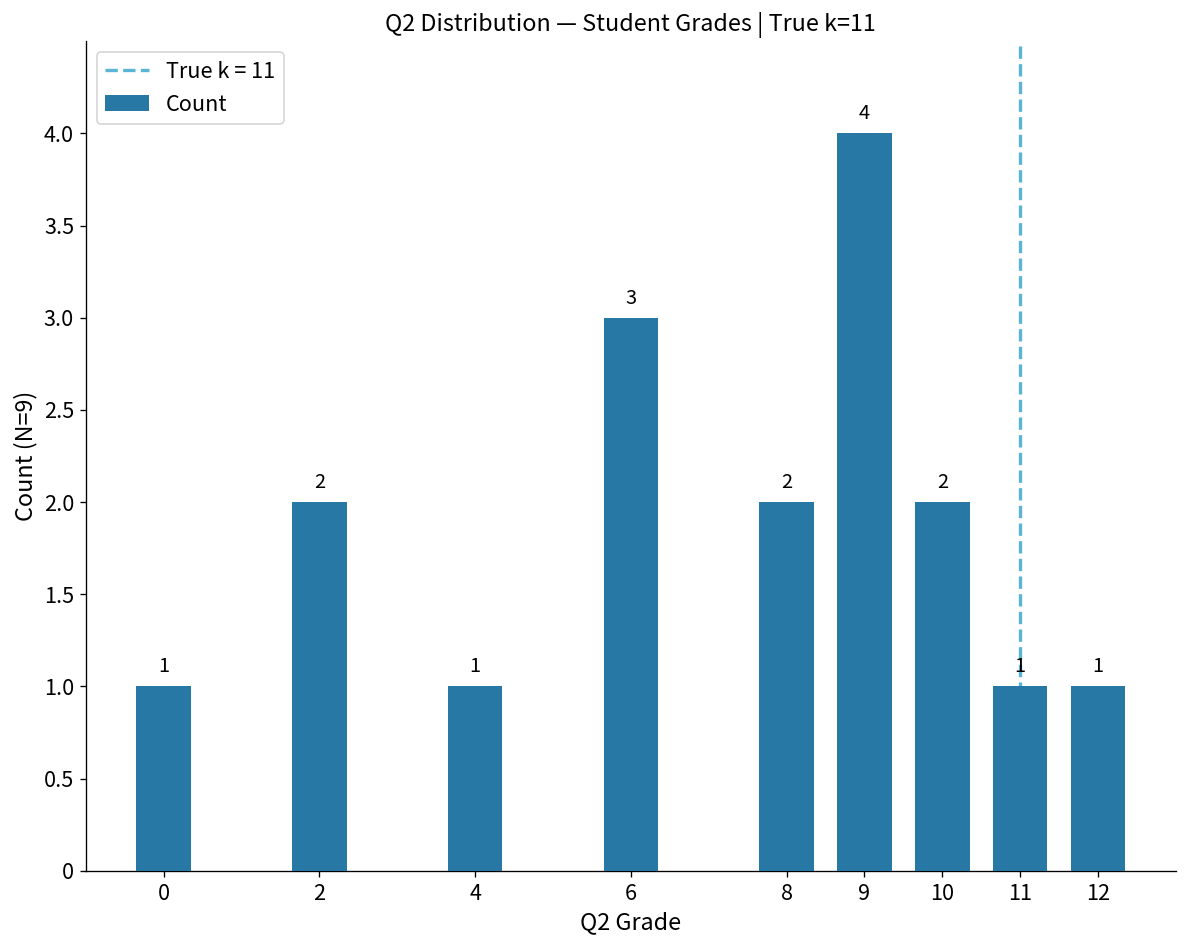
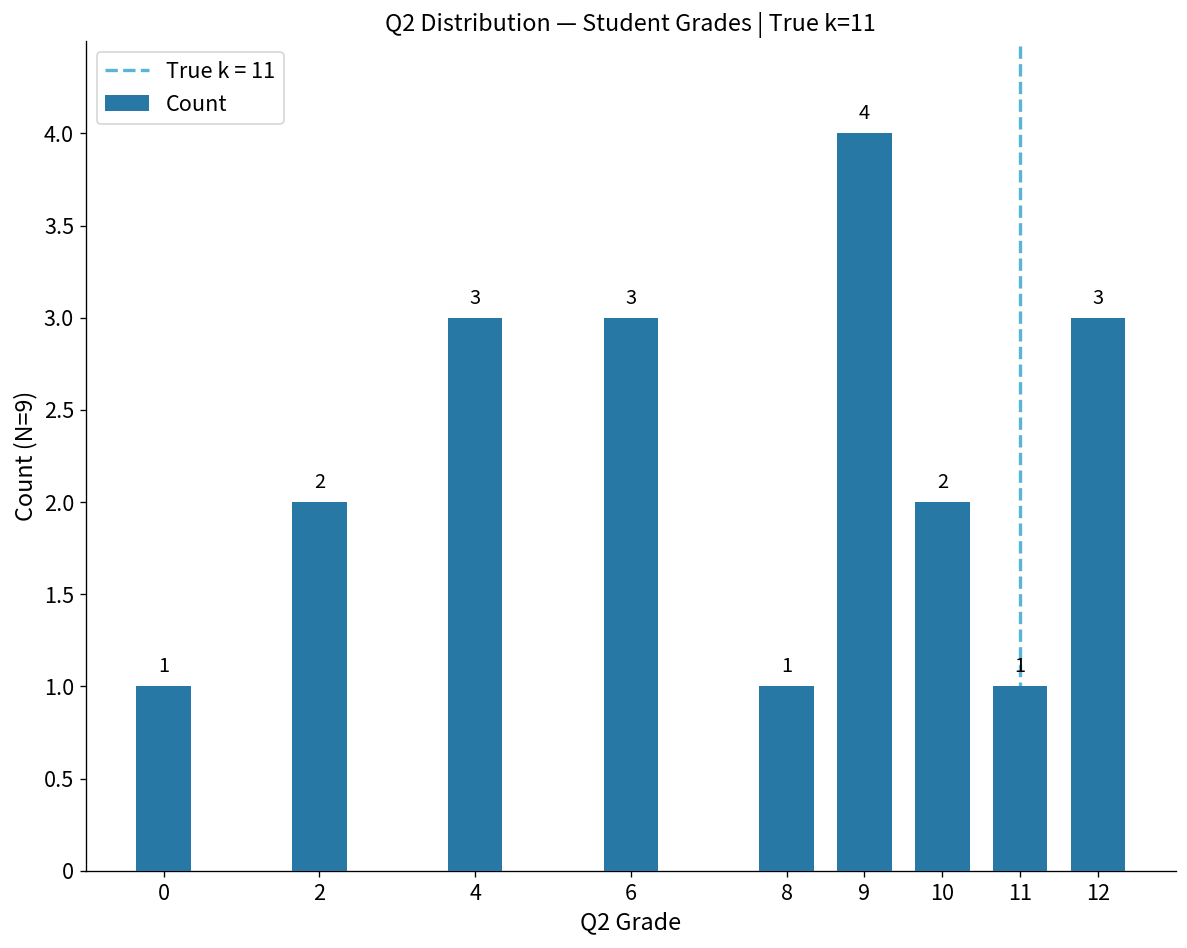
  {
    "0": 1,
    "2": 2,
-   "4": 1,
+   "4": 3,
    "6": 3,
-   "8": 2,
+   "8": 1,
    "9": 4,
    "10": 2,
    "11": 1,
-   "12": 1
+   "12": 3
  }
